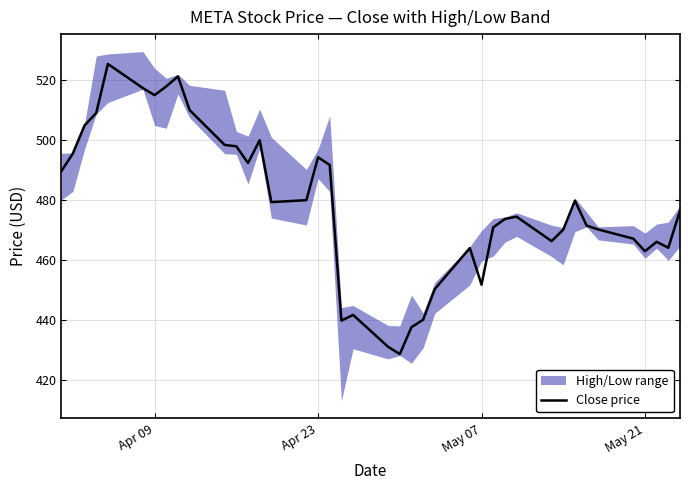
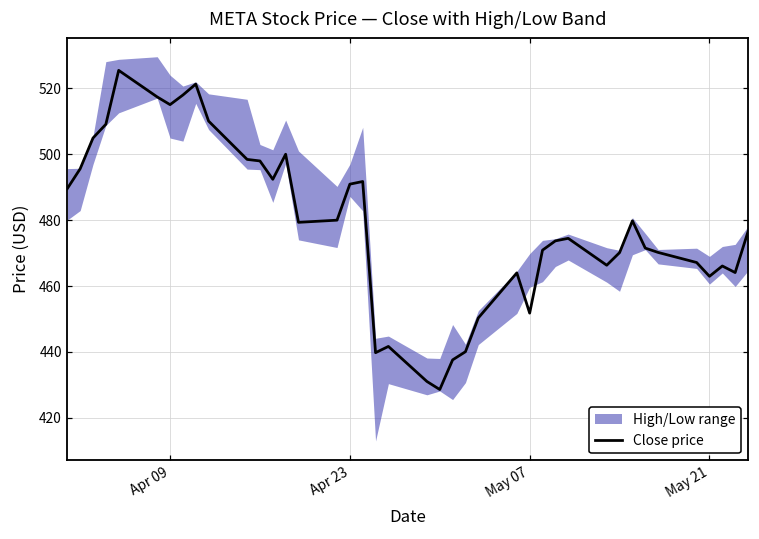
  {
    "Close price": {
      "Apr 09": 515,
-     "Apr 23": 494,
+     "Apr 23": 491,
      "May 07": 452,
      "May 21": 463
    }
  }
